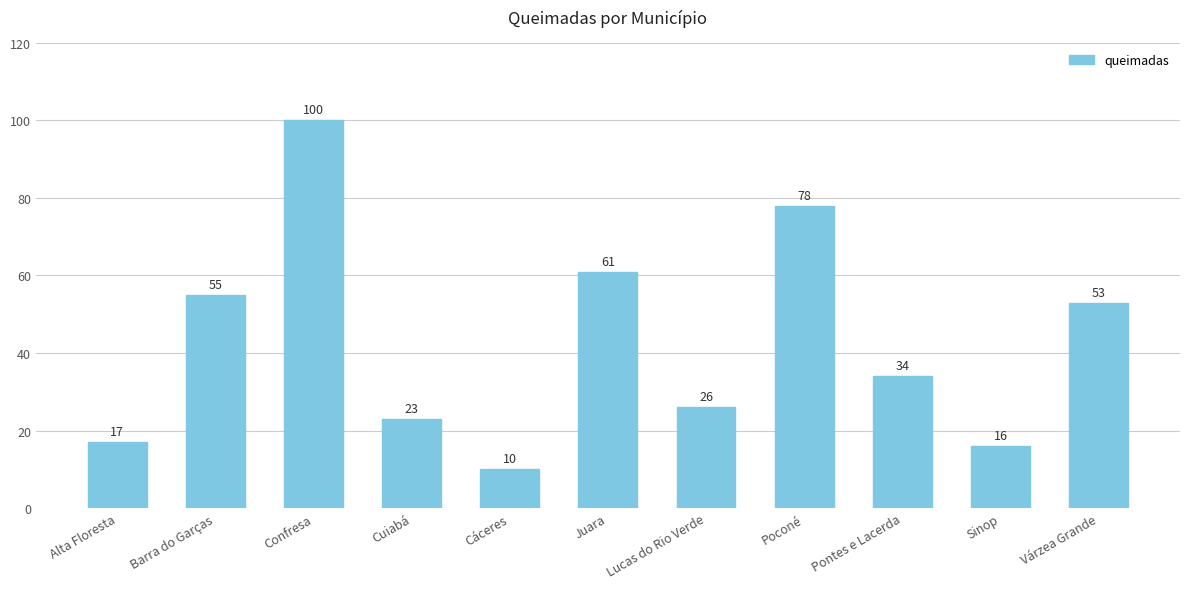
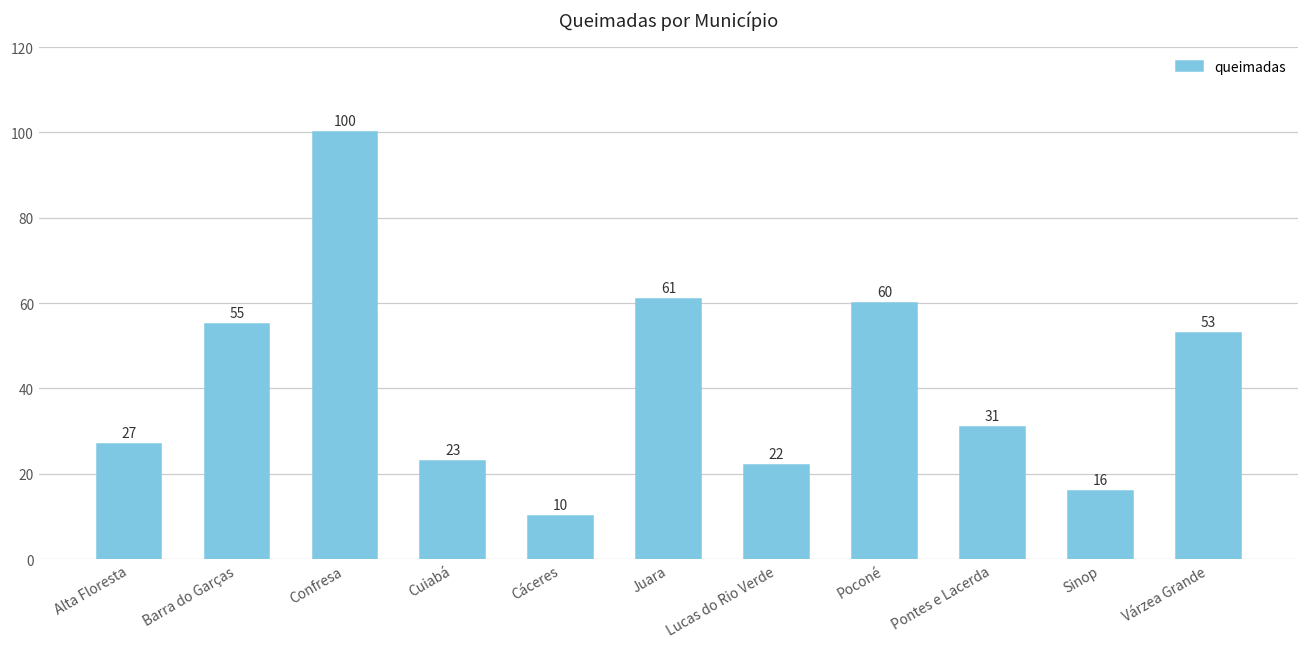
  {
-   "Alta Floresta": 17,
+   "Alta Floresta": 27,
    "Barra do Garças": 55,
    "Confresa": 100,
    "Cuiabá": 23,
    "Cáceres": 10,
    "Juara": 61,
-   "Lucas do Rio Verde": 26,
-   "Poconé": 78,
-   "Pontes e Lacerda": 34,
+   "Lucas do Rio Verde": 22,
+   "Poconé": 60,
+   "Pontes e Lacerda": 31,
    "Sinop": 16,
    "Várzea Grande": 53
  }
